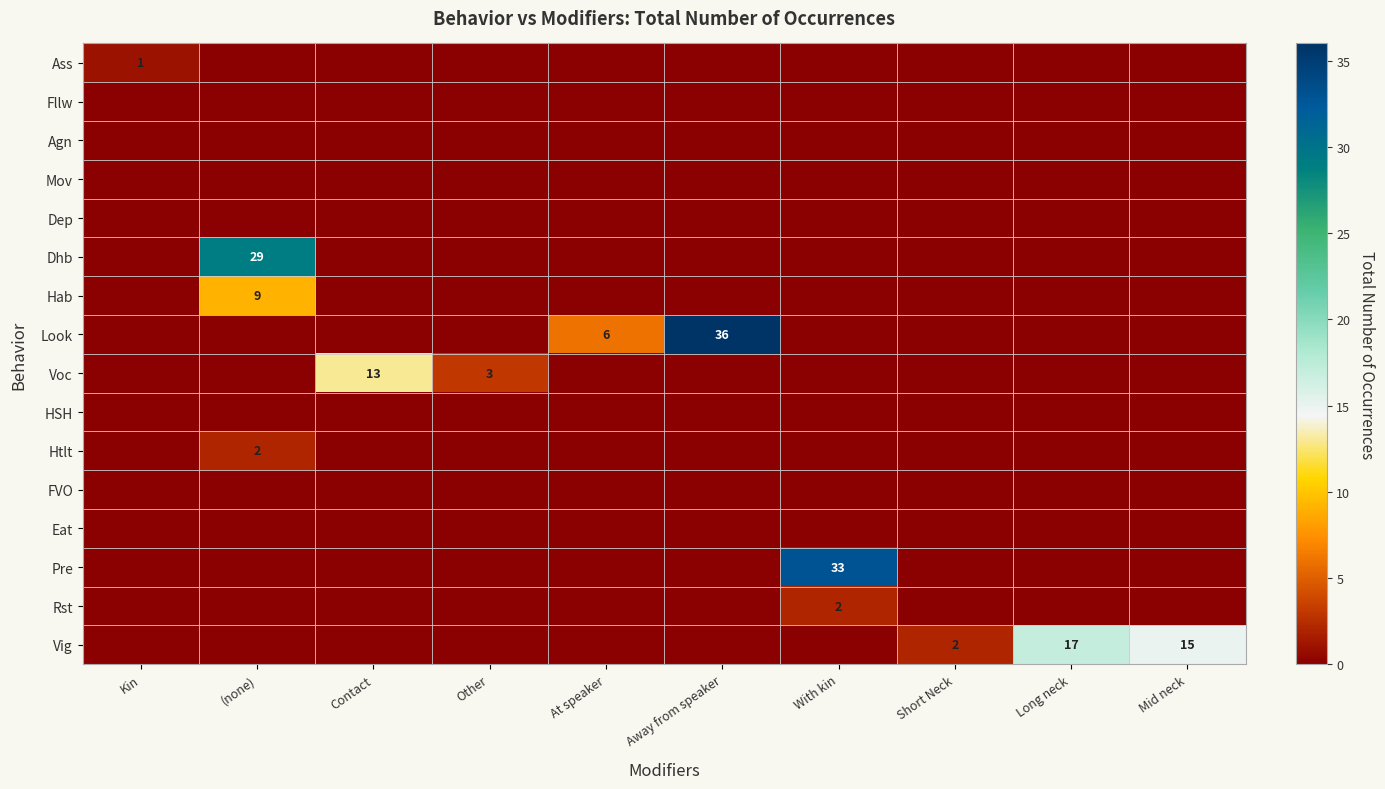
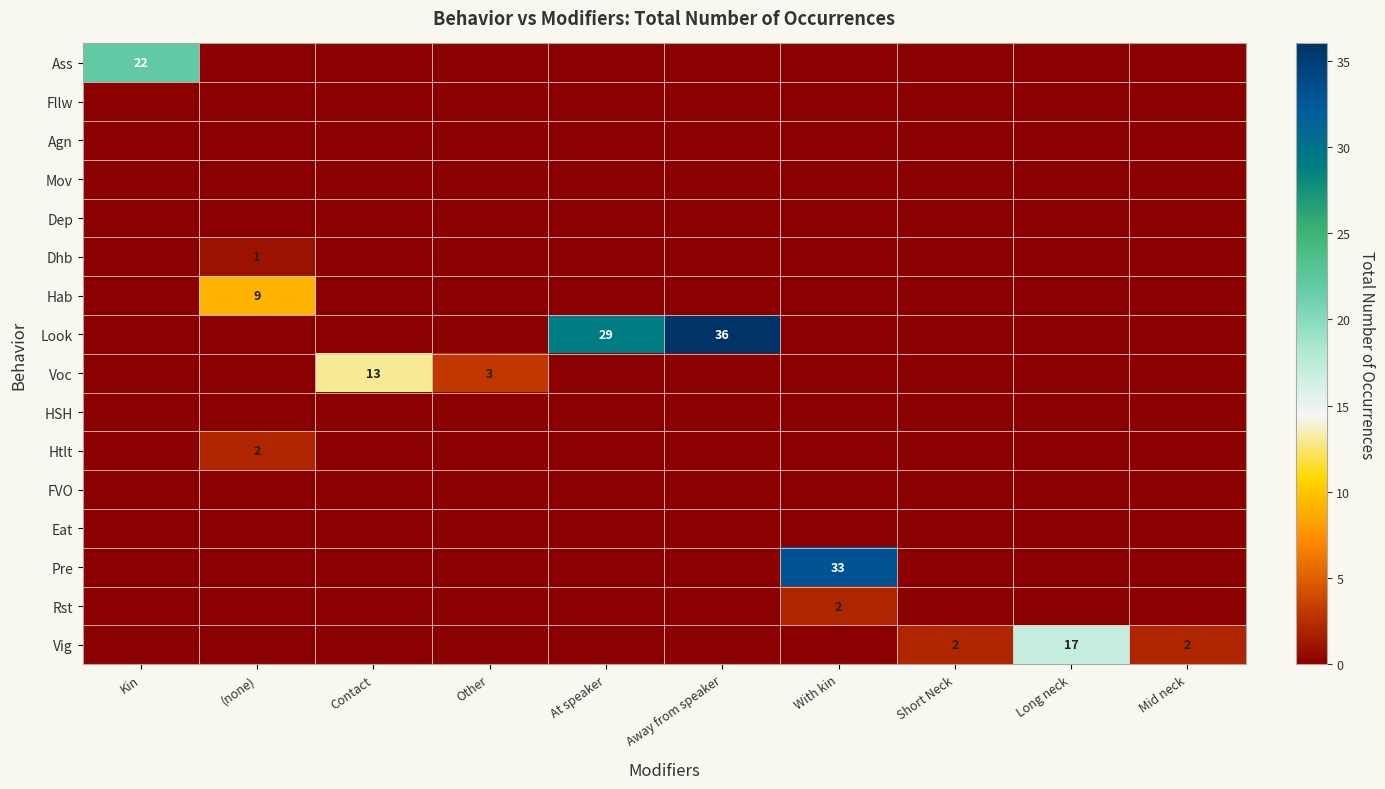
  {
    "Ass": {
-     "Kin": 1
+     "Kin": 22
    },
    "Dhb": {
-     "(none)": 29
+     "(none)": 1
    },
    "Hab": {
      "(none)": 9
    },
    "Look": {
-     "At speaker": 6,
+     "At speaker": 29,
      "Away from speaker": 36
    },
    "Voc": {
      "Contact": 13,
      "Other": 3
    },
    "Htlt": {
      "(none)": 2
    },
    "Pre": {
      "With kin": 33
    },
    "Rst": {
      "With kin": 2
    },
    "Vig": {
      "Short Neck": 2,
      "Long neck": 17,
-     "Mid neck": 15
+     "Mid neck": 2
    }
  }
